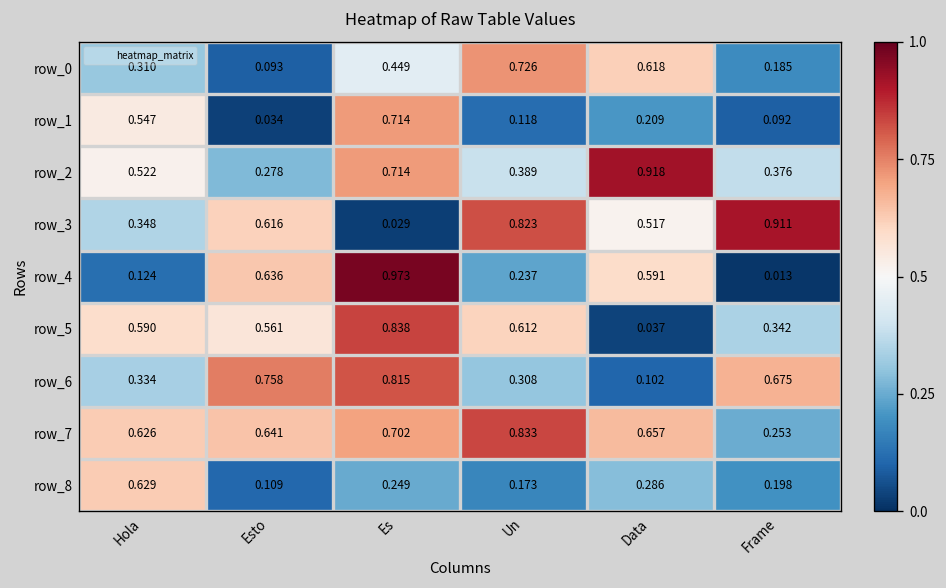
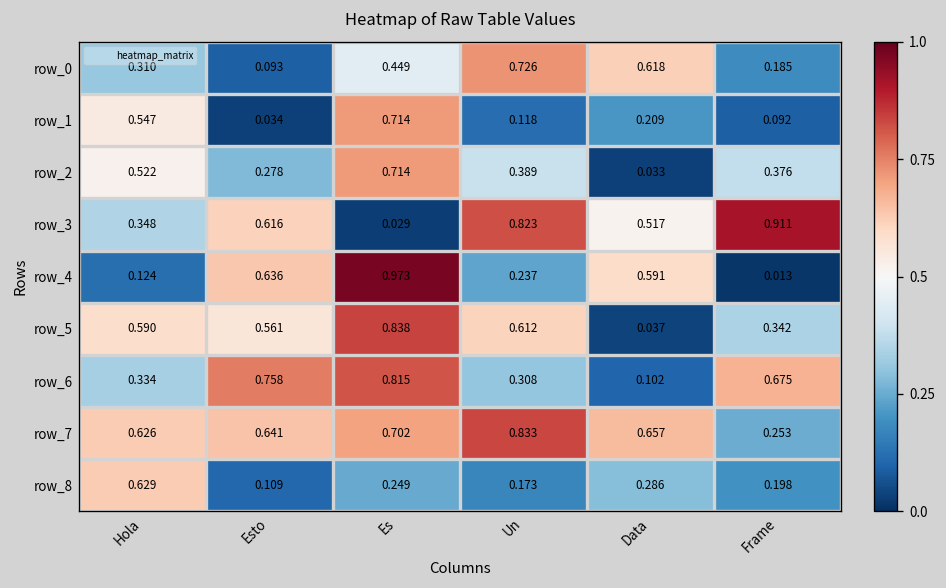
  {
    "row_0": {
      "Esto": 0.093,
      "Es": 0.449,
      "Un": 0.726,
      "Data": 0.618,
      "Frame": 0.185
    },
    "row_1": {
      "Hola": 0.547,
      "Esto": 0.034,
      "Es": 0.714,
      "Un": 0.118,
      "Data": 0.209,
      "Frame": 0.092
    },
    "row_2": {
      "Hola": 0.522,
      "Esto": 0.278,
      "Es": 0.714,
      "Un": 0.389,
-     "Data": 0.918,
+     "Data": 0.033,
      "Frame": 0.376
    },
    "row_3": {
      "Hola": 0.348,
      "Esto": 0.616,
      "Es": 0.029,
      "Un": 0.823,
      "Data": 0.517,
      "Frame": 0.911
    },
    "row_4": {
      "Hola": 0.124,
      "Esto": 0.636,
      "Es": 0.973,
      "Un": 0.237,
      "Data": 0.591,
      "Frame": 0.013
    },
    "row_5": {
      "Hola": 0.590,
      "Esto": 0.561,
      "Es": 0.838,
      "Un": 0.612,
      "Data": 0.037,
      "Frame": 0.342
    },
    "row_6": {
      "Hola": 0.334,
      "Esto": 0.758,
      "Es": 0.815,
      "Un": 0.308,
      "Data": 0.102,
      "Frame": 0.675
    },
    "row_7": {
      "Hola": 0.626,
      "Esto": 0.641,
      "Es": 0.702,
      "Un": 0.833,
      "Data": 0.657,
      "Frame": 0.253
    },
    "row_8": {
      "Hola": 0.629,
      "Esto": 0.109,
      "Es": 0.249,
      "Un": 0.173,
      "Data": 0.286,
      "Frame": 0.198
    }
  }
